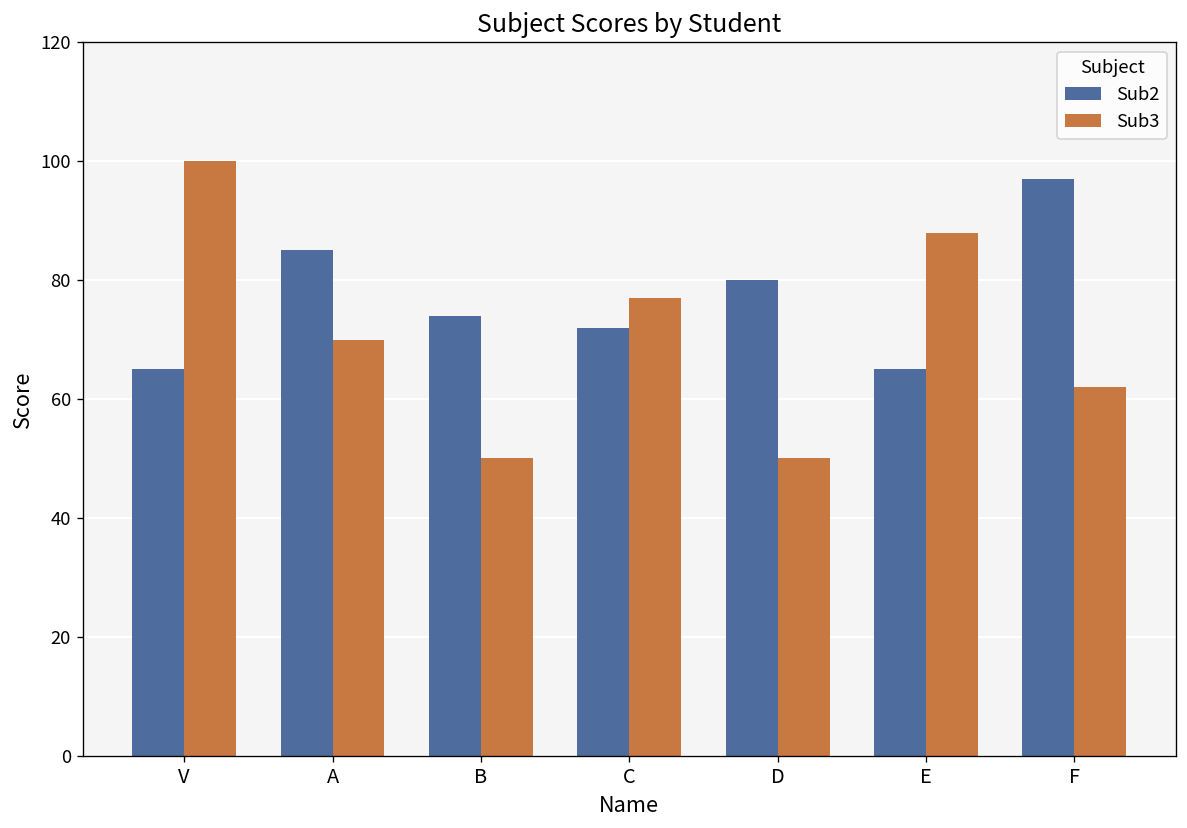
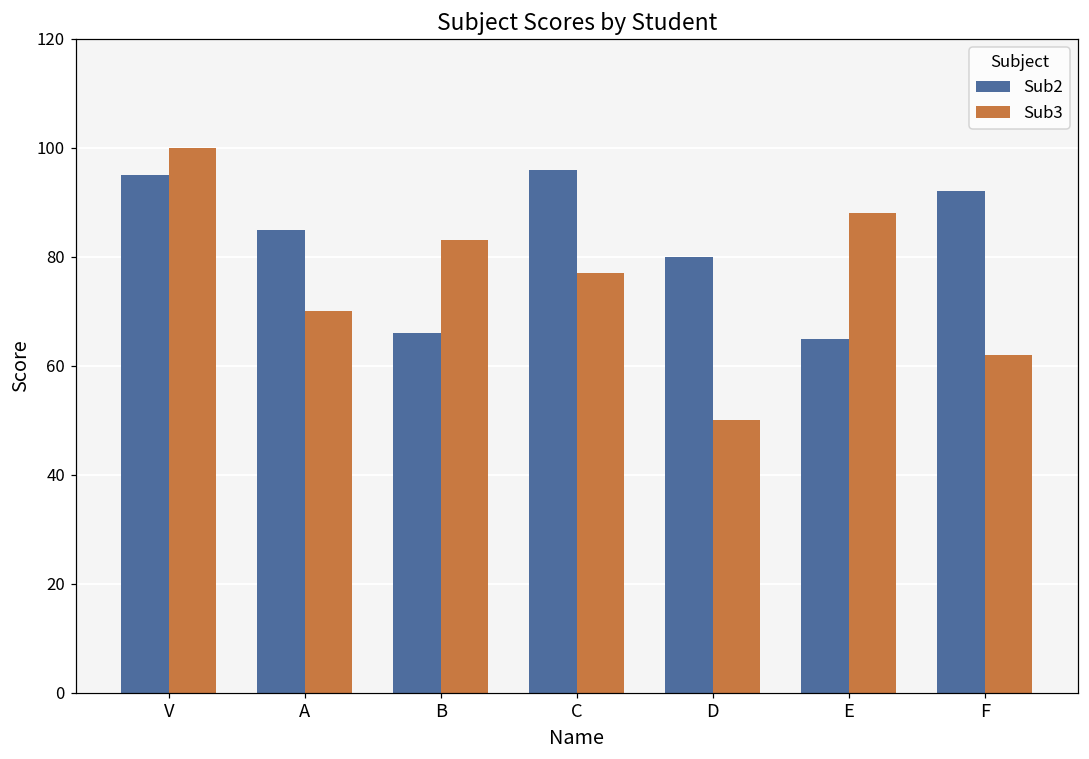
  {
    "Sub2": {
-     "V": 65,
+     "V": 95,
      "A": 85,
-     "B": 74,
-     "C": 72,
+     "B": 66,
+     "C": 96,
      "D": 80,
      "E": 65,
-     "F": 97
+     "F": 92
    },
    "Sub3": {
      "V": 100,
      "A": 70,
-     "B": 50,
+     "B": 83,
      "C": 77,
      "D": 50,
      "E": 88,
      "F": 62
    }
  }
